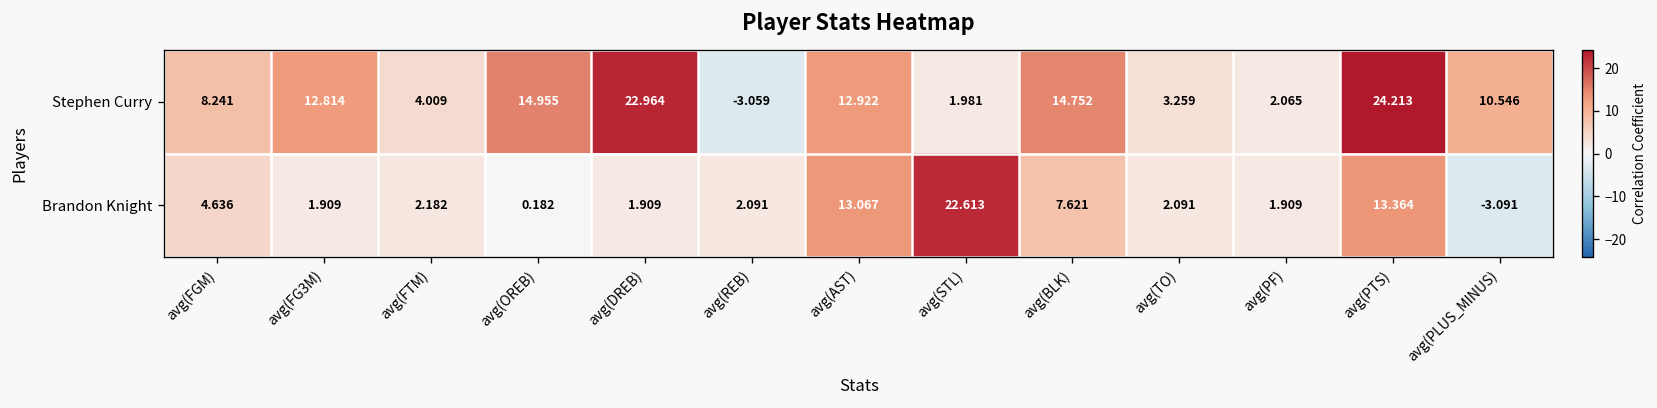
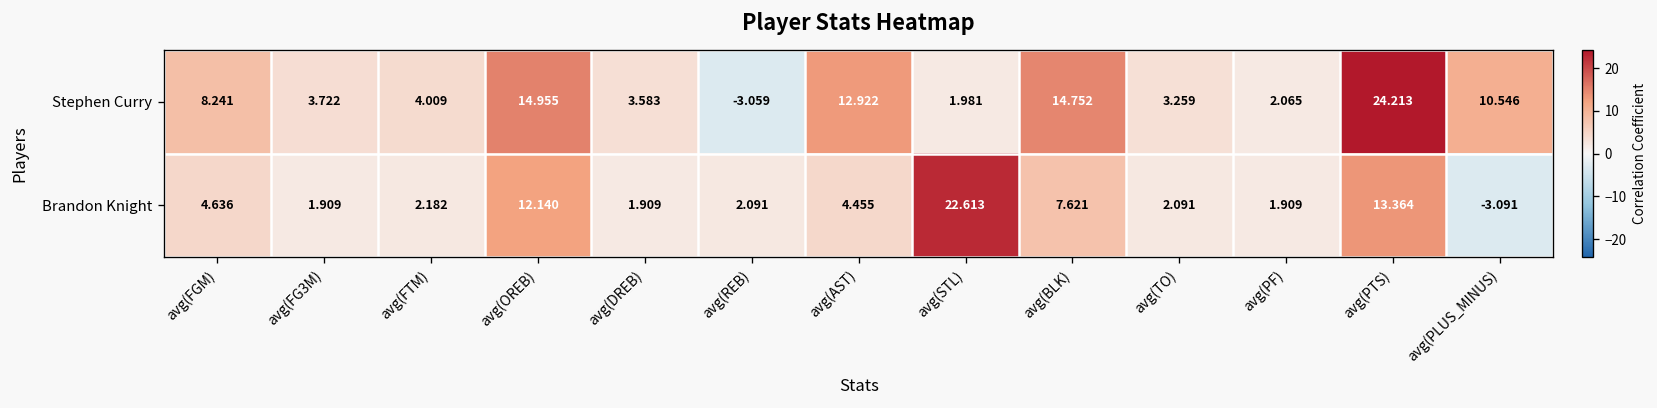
  {
    "Stephen Curry": {
      "avg(FGM)": 8.241,
-     "avg(FG3M)": 12.814,
+     "avg(FG3M)": 3.722,
      "avg(FTM)": 4.009,
      "avg(OREB)": 14.955,
-     "avg(DREB)": 22.964,
+     "avg(DREB)": 3.583,
      "avg(REB)": -3.059,
      "avg(AST)": 12.922,
      "avg(STL)": 1.981,
      "avg(BLK)": 14.752,
      "avg(TO)": 3.259,
      "avg(PF)": 2.065,
      "avg(PTS)": 24.213,
      "avg(PLUS_MINUS)": 10.546
    },
    "Brandon Knight": {
      "avg(FGM)": 4.636,
      "avg(FG3M)": 1.909,
      "avg(FTM)": 2.182,
-     "avg(OREB)": 0.182,
+     "avg(OREB)": 12.140,
      "avg(DREB)": 1.909,
      "avg(REB)": 2.091,
-     "avg(AST)": 13.067,
+     "avg(AST)": 4.455,
      "avg(STL)": 22.613,
      "avg(BLK)": 7.621,
      "avg(TO)": 2.091,
      "avg(PF)": 1.909,
      "avg(PTS)": 13.364,
      "avg(PLUS_MINUS)": -3.091
    }
  }
